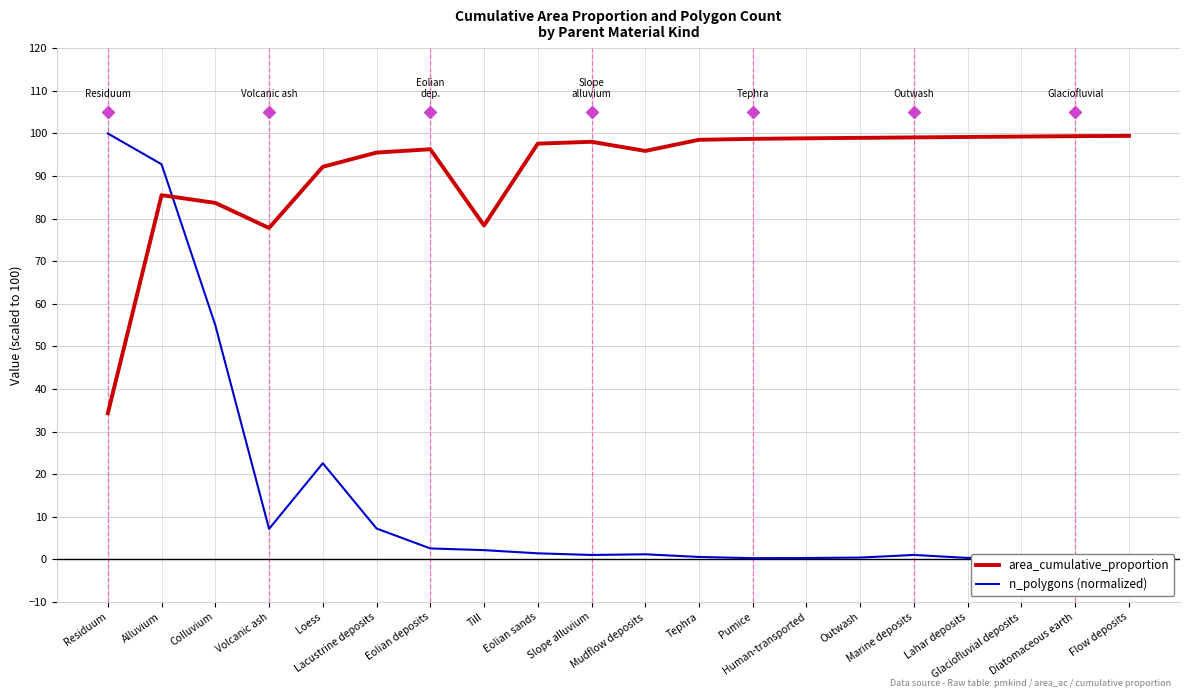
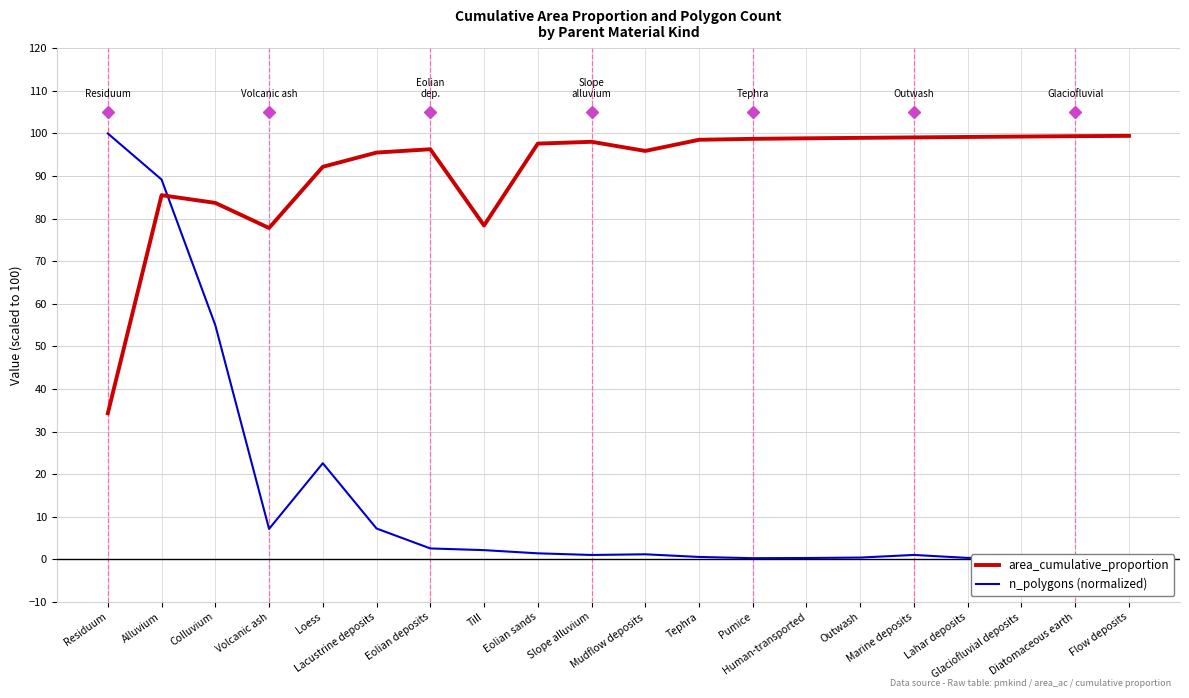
  {
    "area_cumulative_proportion": {
      "Residuum": 34,
      "Alluvium": 86,
      "Colluvium": 84,
      "Volcanic ash": 78,
      "Loess": 92,
      "Lacustrine deposits": 96,
      "Eolian deposits": 96,
      "Till": 78,
      "Eolian sands": 98,
      "Slope alluvium": 98,
      "Mudflow deposits": 96,
      "Tephra": 99,
      "Pumice": 99,
      "Human-transported": 99,
      "Outwash": 99,
      "Marine deposits": 99,
      "Lahar deposits": 99,
      "Glaciofluvial deposits": 99,
      "Diatomaceous earth": 99,
      "Flow deposits": 99
    },
    "n_polygons (normalized)": {
      "Residuum": 100,
-     "Alluvium": 93,
+     "Alluvium": 89,
      "Colluvium": 55,
      "Volcanic ash": 7,
      "Loess": 23,
      "Lacustrine deposits": 7,
      "Eolian deposits": 3,
      "Till": 2,
      "Eolian sands": 1,
      "Slope alluvium": 1,
      "Mudflow deposits": 1,
      "Tephra": 1,
      "Pumice": 0,
      "Human-transported": 0,
      "Outwash": 0,
      "Marine deposits": 1,
      "Lahar deposits": 0
    }
  }
